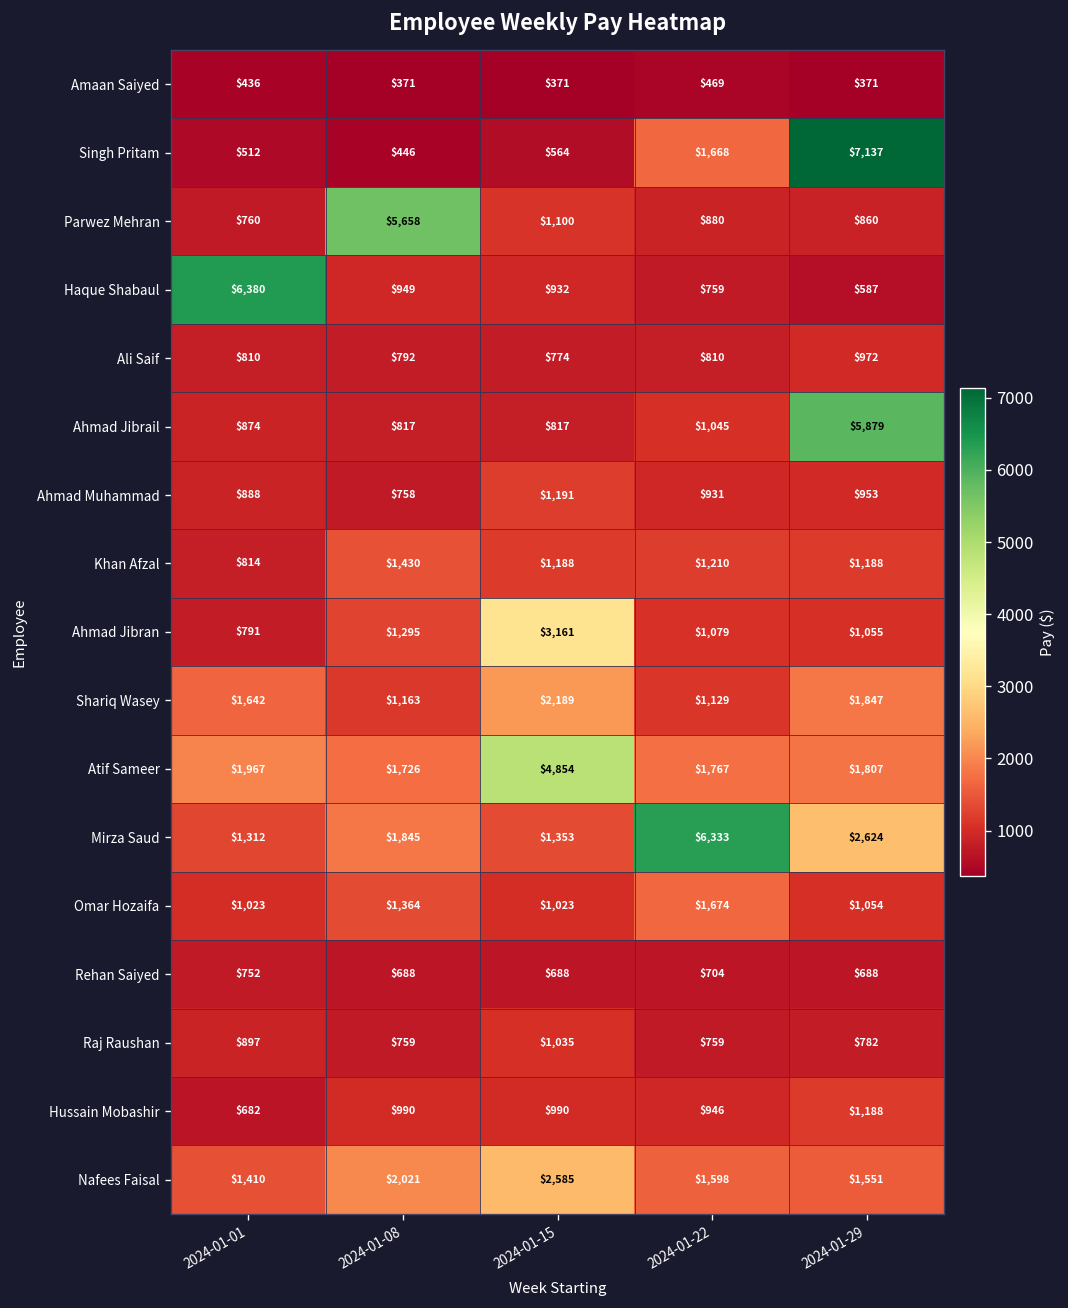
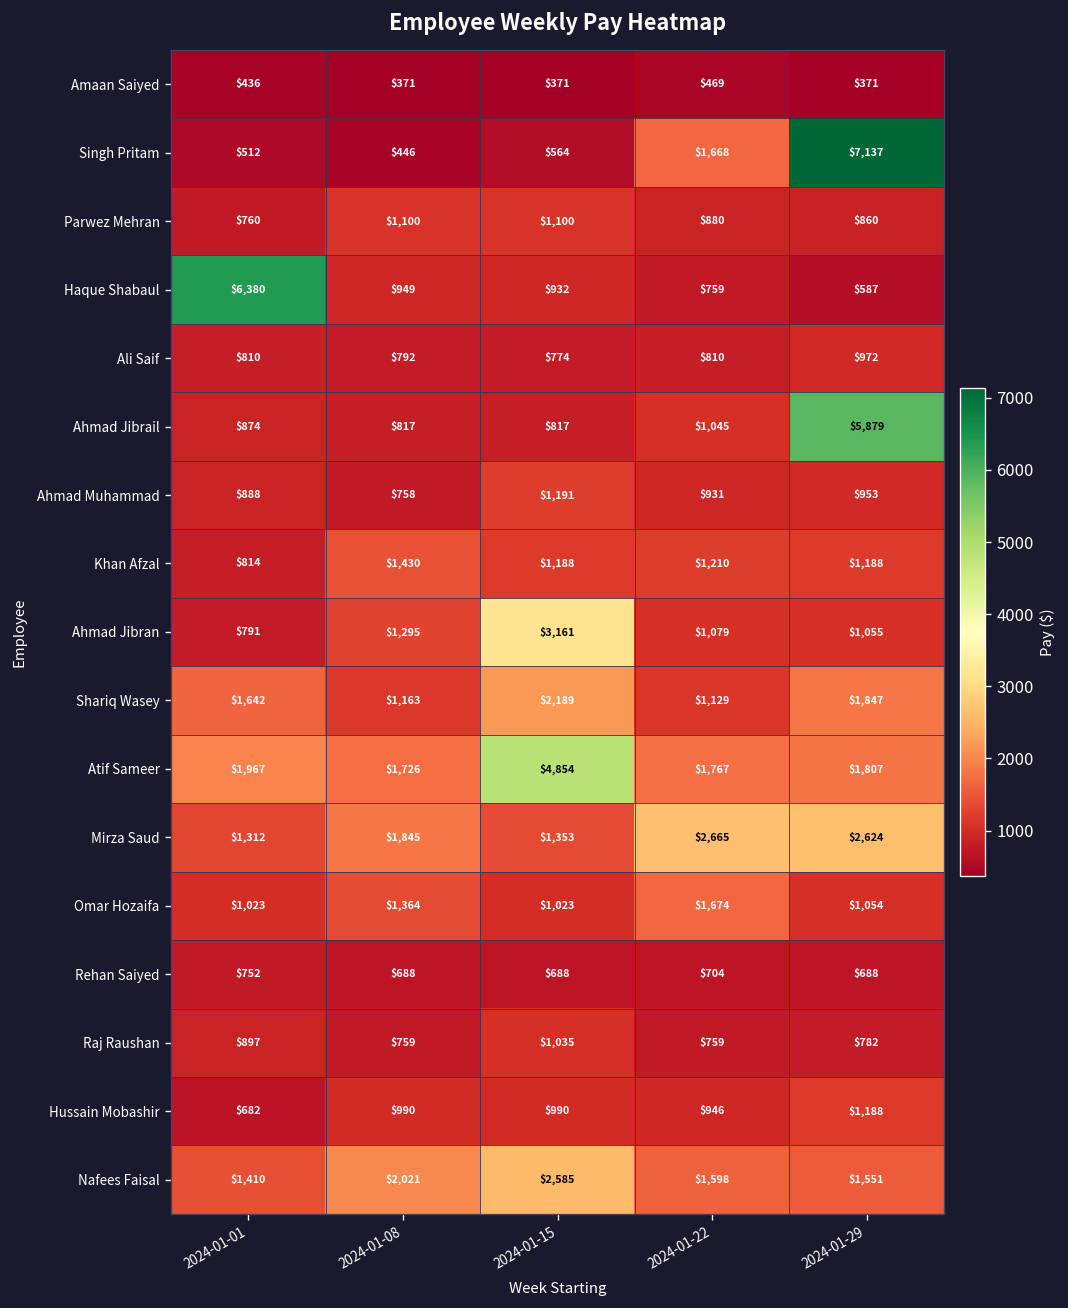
  {
    "Amaan Saiyed": {
      "2024-01-01": "$436",
      "2024-01-08": "$371",
      "2024-01-15": "$371",
      "2024-01-22": "$469",
      "2024-01-29": "$371"
    },
    "Singh Pritam": {
      "2024-01-01": "$512",
      "2024-01-08": "$446",
      "2024-01-15": "$564",
      "2024-01-22": "$1,668",
      "2024-01-29": "$7,137"
    },
    "Parwez Mehran": {
      "2024-01-01": "$760",
-     "2024-01-08": "$5,658",
+     "2024-01-08": "$1,100",
      "2024-01-15": "$1,100",
      "2024-01-22": "$880",
      "2024-01-29": "$860"
    },
    "Haque Shabaul": {
      "2024-01-01": "$6,380",
      "2024-01-08": "$949",
      "2024-01-15": "$932",
      "2024-01-22": "$759",
      "2024-01-29": "$587"
    },
    "Ali Saif": {
      "2024-01-01": "$810",
      "2024-01-08": "$792",
      "2024-01-15": "$774",
      "2024-01-22": "$810",
      "2024-01-29": "$972"
    },
    "Ahmad Jibrail": {
      "2024-01-01": "$874",
      "2024-01-08": "$817",
      "2024-01-15": "$817",
      "2024-01-22": "$1,045",
      "2024-01-29": "$5,879"
    },
    "Ahmad Muhammad": {
      "2024-01-01": "$888",
      "2024-01-08": "$758",
      "2024-01-15": "$1,191",
      "2024-01-22": "$931",
      "2024-01-29": "$953"
    },
    "Khan Afzal": {
      "2024-01-01": "$814",
      "2024-01-08": "$1,430",
      "2024-01-15": "$1,188",
      "2024-01-22": "$1,210",
      "2024-01-29": "$1,188"
    },
    "Ahmad Jibran": {
      "2024-01-01": "$791",
      "2024-01-08": "$1,295",
      "2024-01-15": "$3,161",
      "2024-01-22": "$1,079",
      "2024-01-29": "$1,055"
    },
    "Shariq Wasey": {
      "2024-01-01": "$1,642",
      "2024-01-08": "$1,163",
      "2024-01-15": "$2,189",
      "2024-01-22": "$1,129",
      "2024-01-29": "$1,847"
    },
    "Atif Sameer": {
      "2024-01-01": "$1,967",
      "2024-01-08": "$1,726",
      "2024-01-15": "$4,854",
      "2024-01-22": "$1,767",
      "2024-01-29": "$1,807"
    },
    "Mirza Saud": {
      "2024-01-01": "$1,312",
      "2024-01-08": "$1,845",
      "2024-01-15": "$1,353",
-     "2024-01-22": "$6,333",
+     "2024-01-22": "$2,665",
      "2024-01-29": "$2,624"
    },
    "Omar Hozaifa": {
      "2024-01-01": "$1,023",
      "2024-01-08": "$1,364",
      "2024-01-15": "$1,023",
      "2024-01-22": "$1,674",
      "2024-01-29": "$1,054"
    },
    "Rehan Saiyed": {
      "2024-01-01": "$752",
      "2024-01-08": "$688",
      "2024-01-15": "$688",
      "2024-01-22": "$704",
      "2024-01-29": "$688"
    },
    "Raj Raushan": {
      "2024-01-01": "$897",
      "2024-01-08": "$759",
      "2024-01-15": "$1,035",
      "2024-01-22": "$759",
      "2024-01-29": "$782"
    },
    "Hussain Mobashir": {
      "2024-01-01": "$682",
      "2024-01-08": "$990",
      "2024-01-15": "$990",
      "2024-01-22": "$946",
      "2024-01-29": "$1,188"
    },
    "Nafees Faisal": {
      "2024-01-01": "$1,410",
      "2024-01-08": "$2,021",
      "2024-01-15": "$2,585",
      "2024-01-22": "$1,598",
      "2024-01-29": "$1,551"
    }
  }
